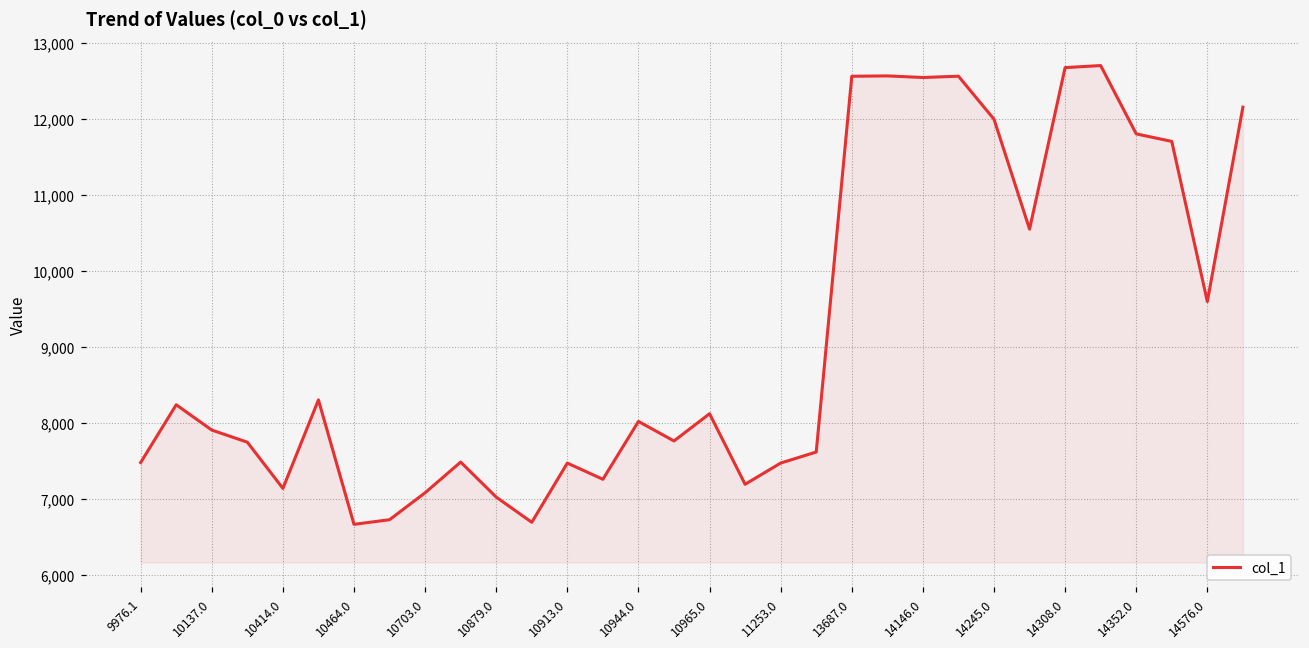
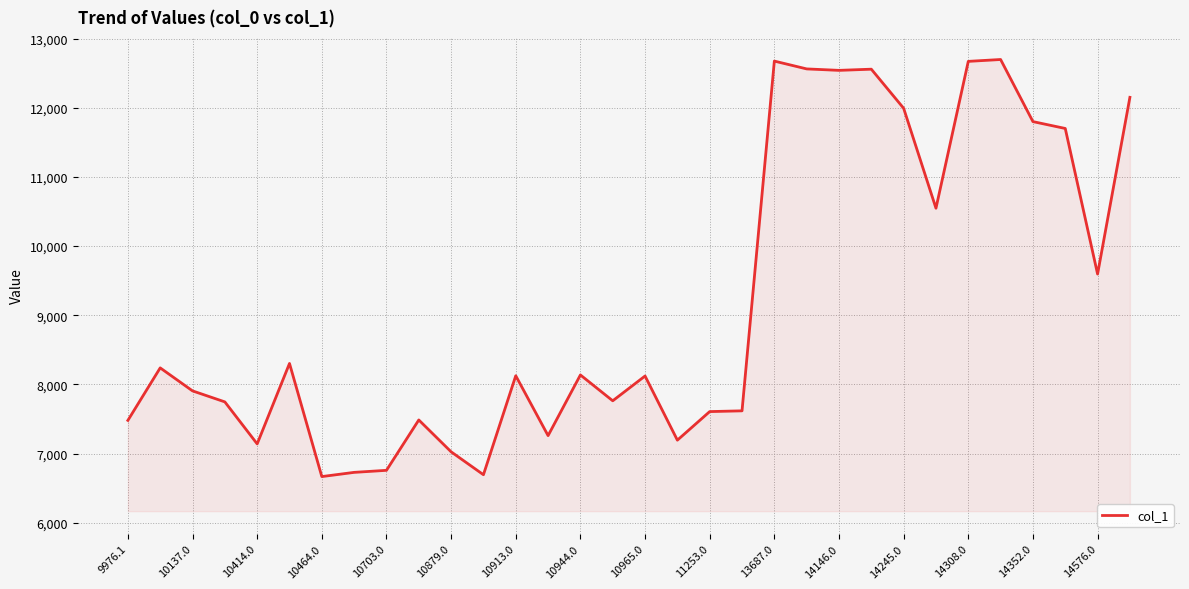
  {
    "9976.1": "7,500",
    "10137.0": "7,900",
    "10414.0": "7,100",
    "10464.0": "6,700",
-   "10703.0": "7,100",
+   "10703.0": "6,800",
    "10879.0": "7,000",
-   "10913.0": "7,500",
-   "10944.0": "8,000",
+   "10913.0": "8,100",
+   "10944.0": "8,100",
    "10965.0": "8,100",
-   "11253.0": "7,500",
-   "13687.0": "12,600",
+   "11253.0": "7,600",
+   "13687.0": "12,700",
    "14146.0": "12,500",
    "14245.0": "12,000",
    "14308.0": "12,700",
    "14352.0": "11,800",
    "14576.0": "9,600"
  }
